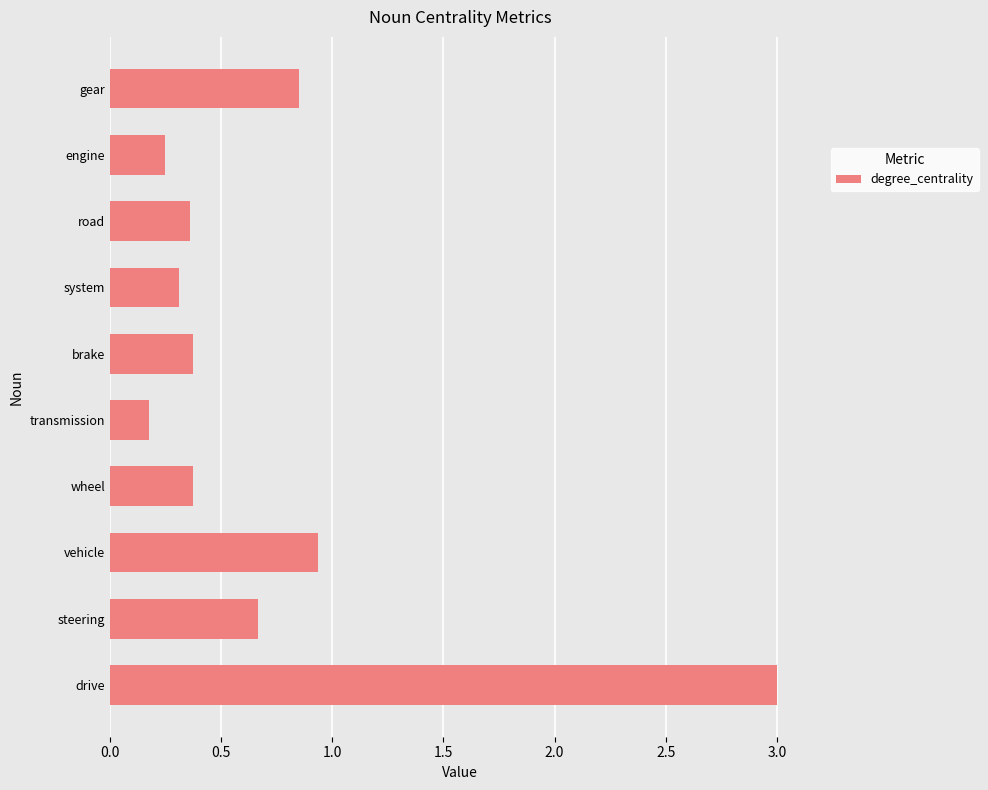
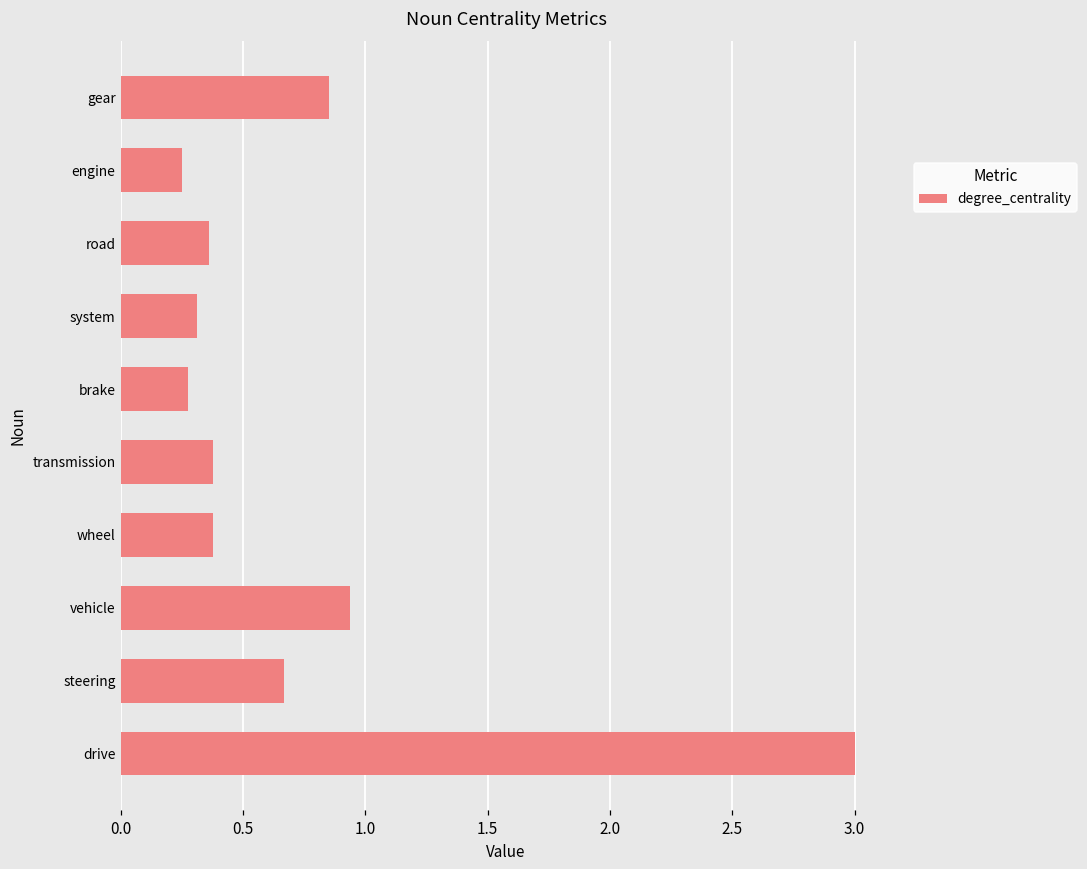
  {
    "gear": 0.85,
    "engine": 0.25,
    "road": 0.36,
    "system": 0.31,
-   "brake": 0.38,
-   "transmission": 0.18,
+   "brake": 0.27,
+   "transmission": 0.38,
    "wheel": 0.38,
    "vehicle": 0.94,
    "steering": 0.67,
    "drive": 3.00
  }
